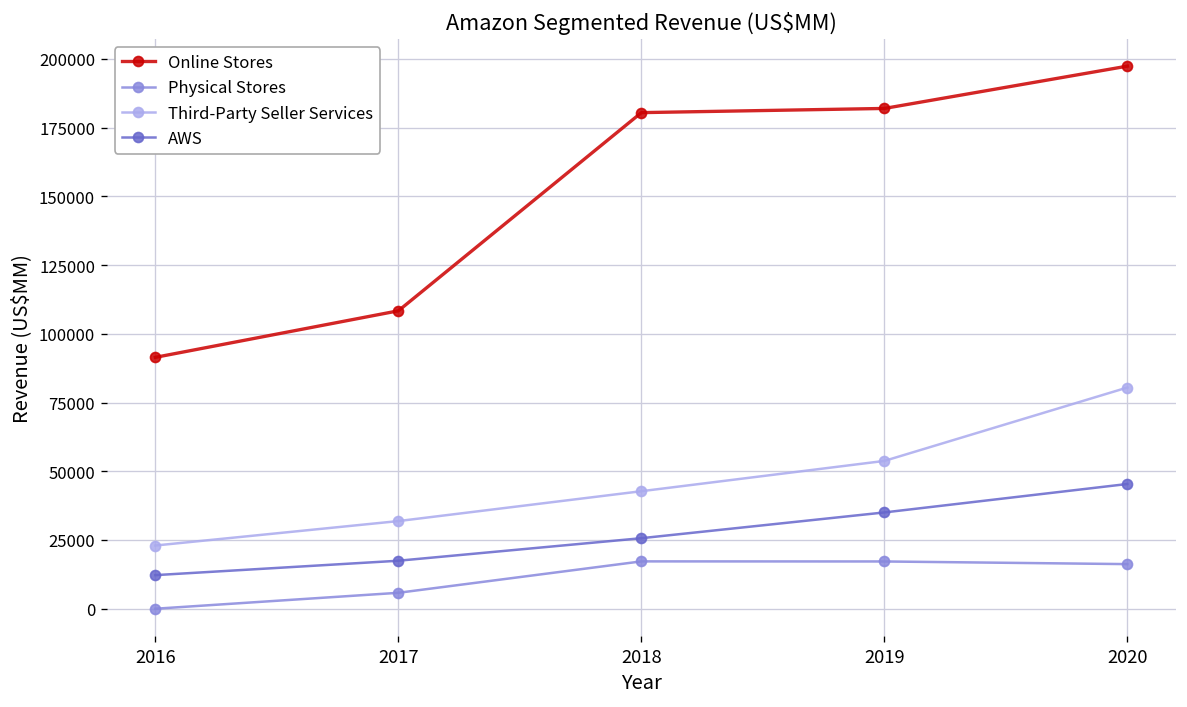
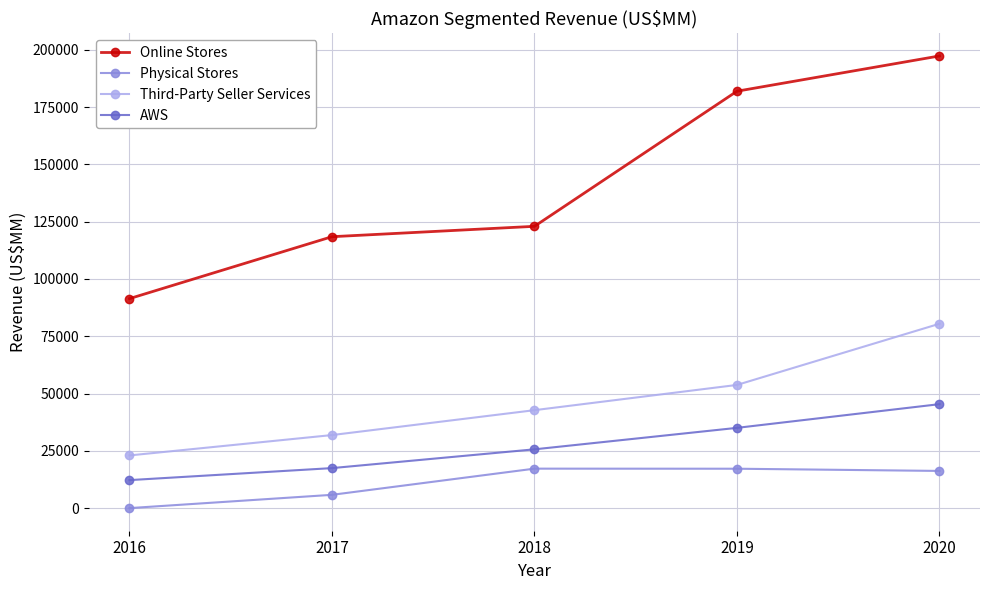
  {
    "Online Stores": {
      "2016": 91000,
-     "2017": 108000,
-     "2018": 180000,
+     "2017": 118000,
+     "2018": 123000,
      "2019": 182000,
      "2020": 197000
    }
  }
